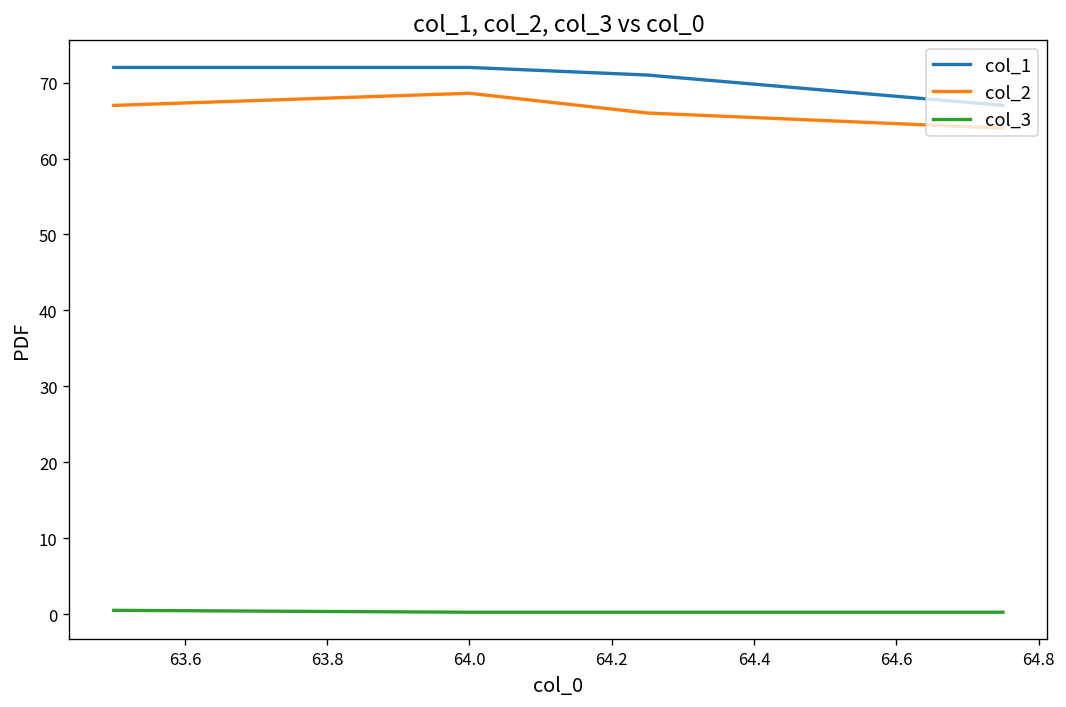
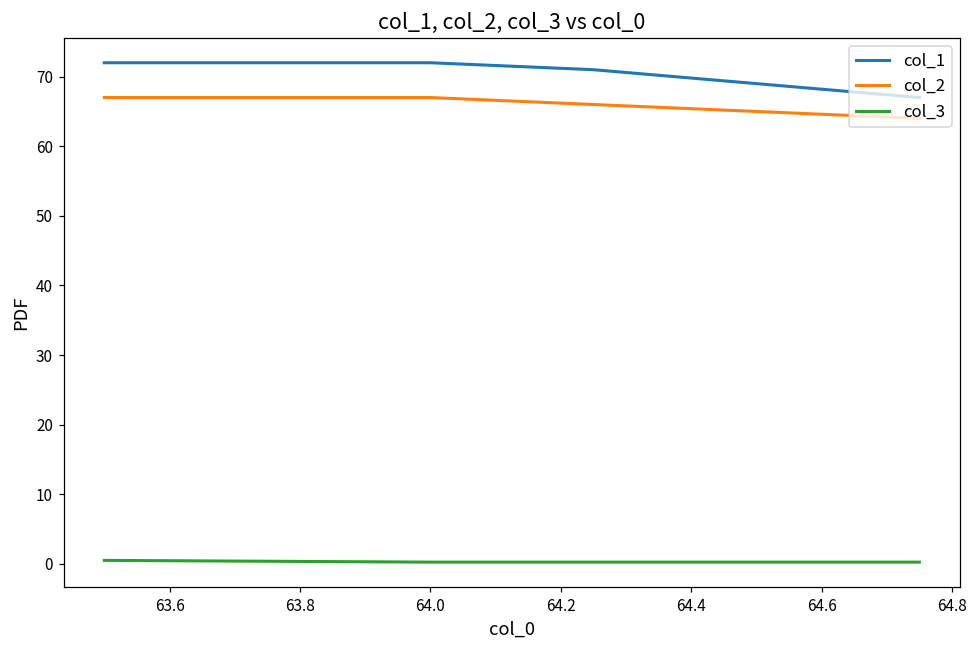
  {
    "col_1": {
      "64.0": 72
    },
    "col_2": {
-     "64.0": 69
+     "64.0": 67
    },
    "col_3": {
      "64.0": 0
    }
  }
